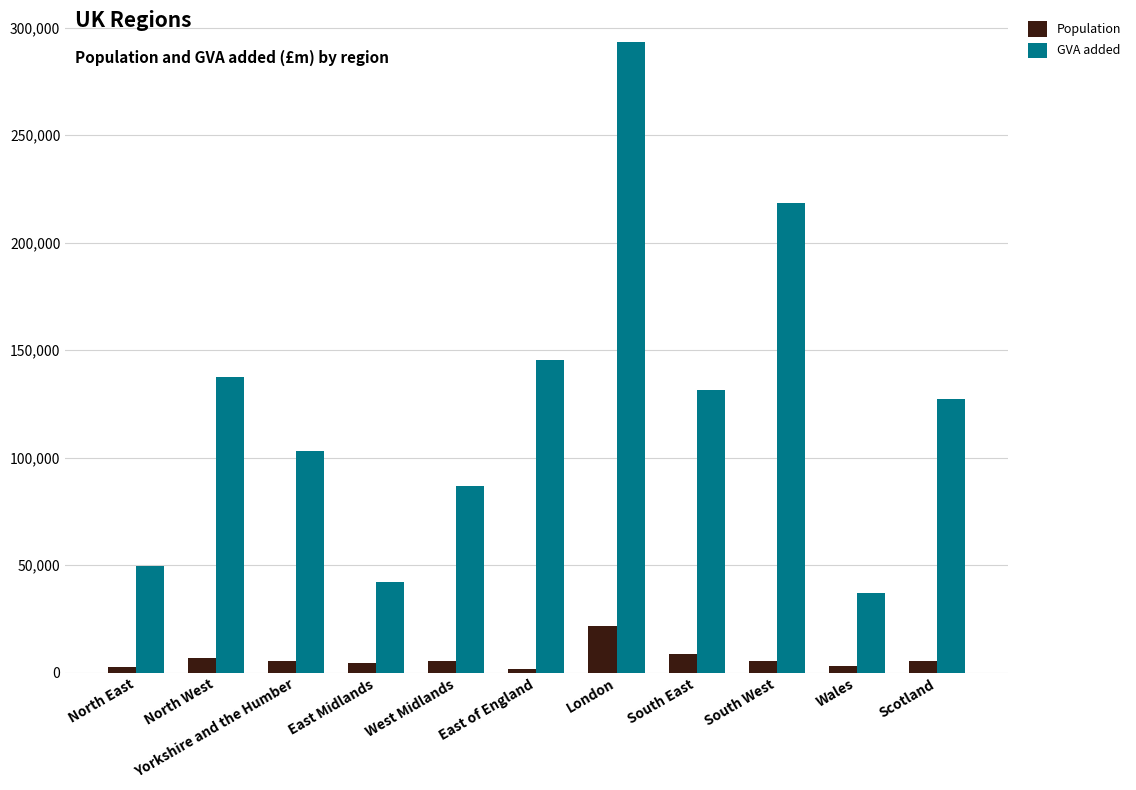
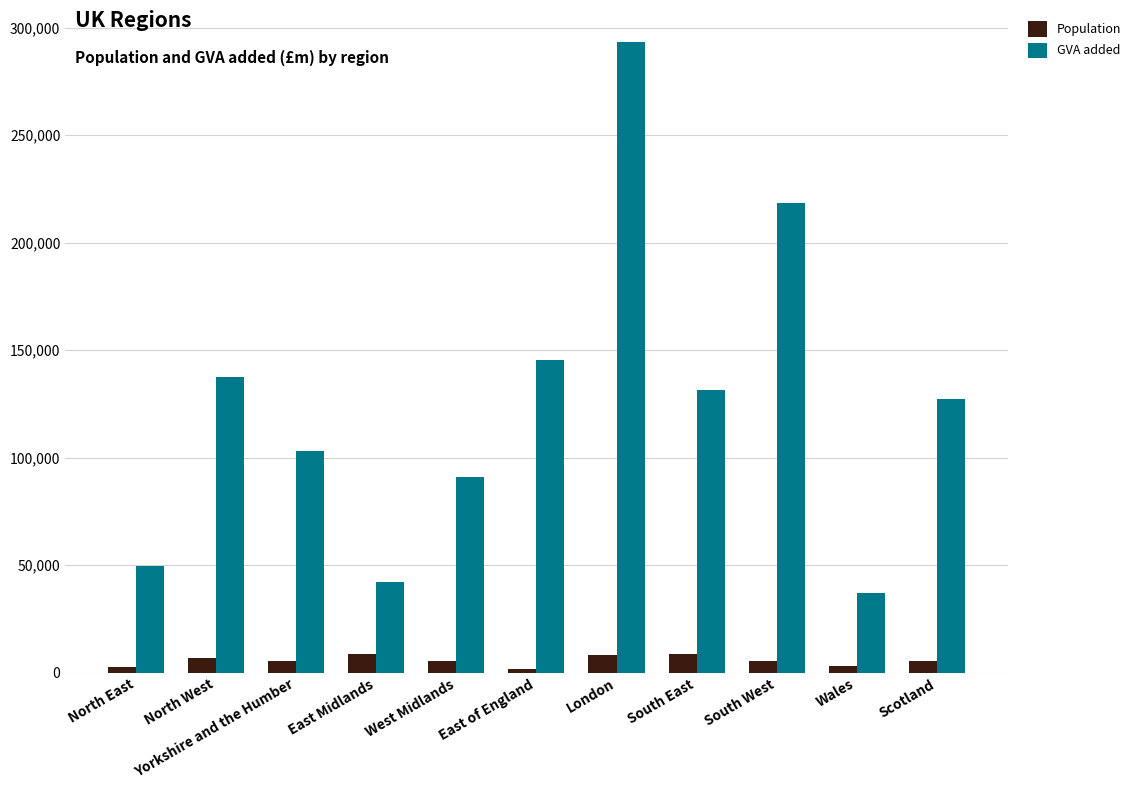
  {
    "Population": {
      "North East": "3,000",
      "North West": "7,000",
      "Yorkshire and the Humber": "5,000",
-     "East Midlands": "5,000",
+     "East Midlands": "9,000",
      "West Midlands": "6,000",
      "East of England": "2,000",
-     "London": "22,000",
+     "London": "8,000",
      "South East": "9,000",
      "South West": "5,000",
      "Wales": "3,000",
      "Scotland": "5,000"
    },
    "GVA added": {
      "North East": "50,000",
      "North West": "138,000",
      "Yorkshire and the Humber": "103,000",
      "East Midlands": "42,000",
-     "West Midlands": "87,000",
+     "West Midlands": "91,000",
      "East of England": "146,000",
      "London": "293,000",
      "South East": "131,000",
      "South West": "218,000",
      "Wales": "37,000",
      "Scotland": "127,000"
    }
  }
